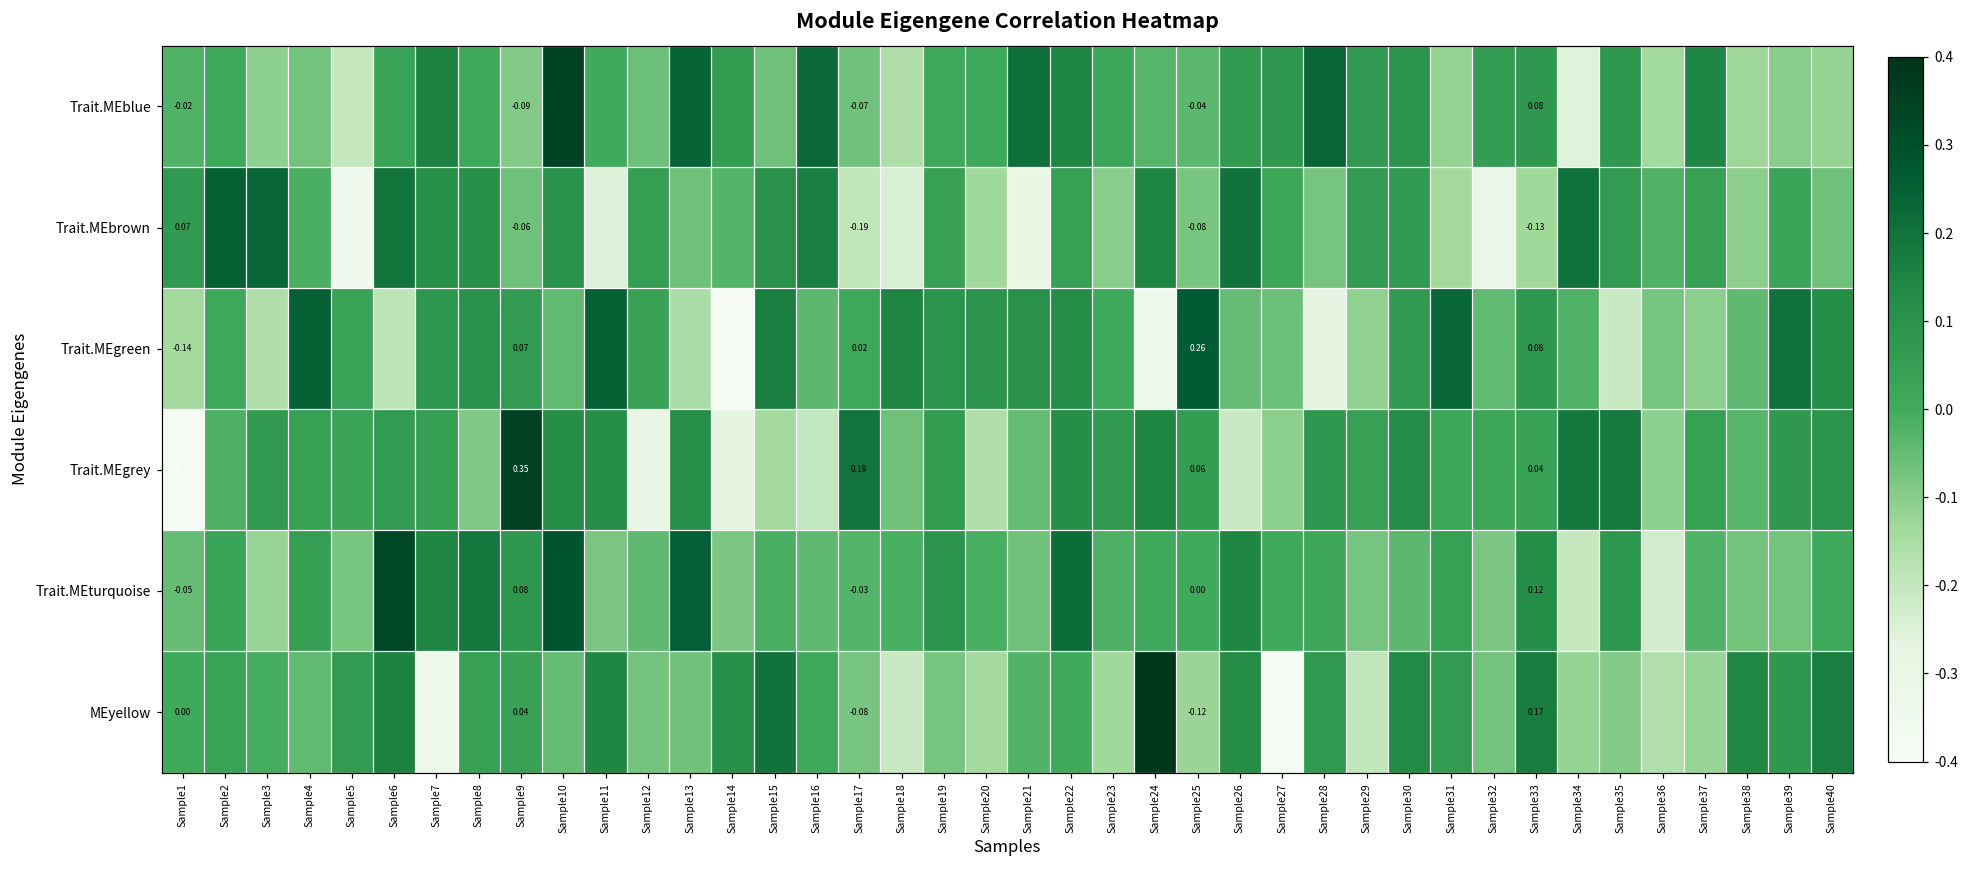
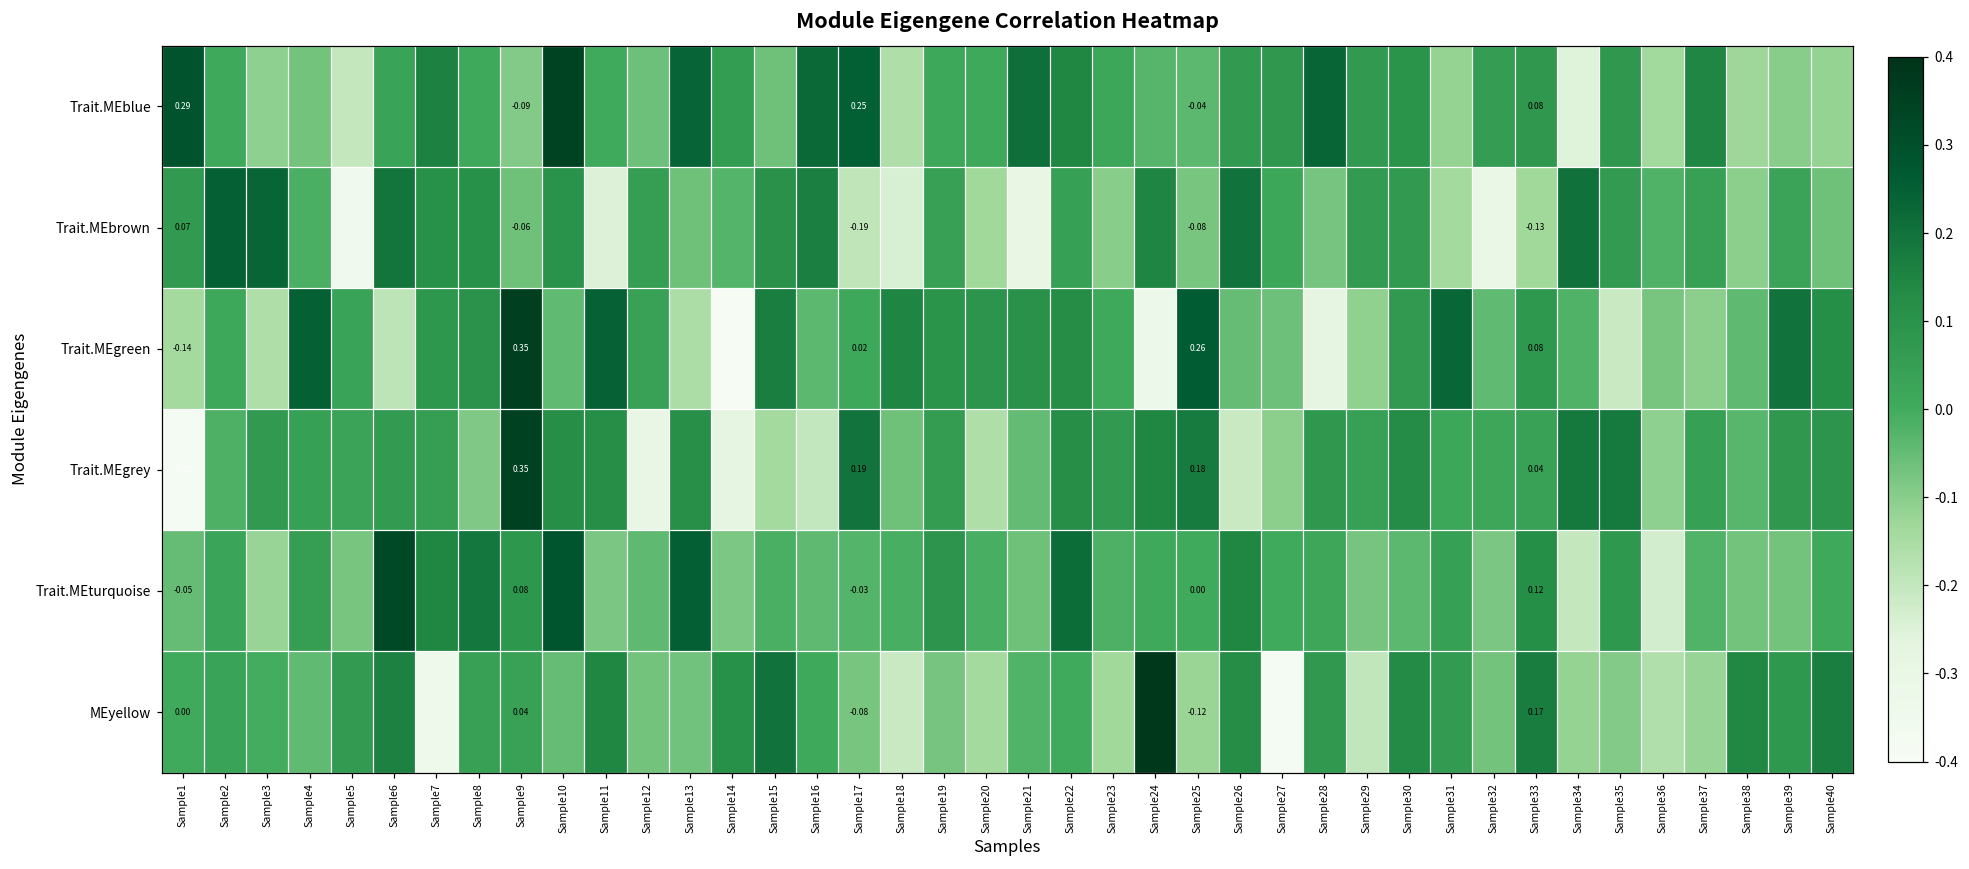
  {
    "Trait.MEblue": {
-     "Sample1": -0.02,
+     "Sample1": 0.29,
      "Sample9": -0.09,
-     "Sample17": -0.07,
+     "Sample17": 0.25,
      "Sample25": -0.04,
      "Sample33": 0.08
    },
    "Trait.MEbrown": {
      "Sample1": 0.07,
      "Sample9": -0.06,
      "Sample17": -0.19,
      "Sample25": -0.08,
      "Sample33": -0.13
    },
    "Trait.MEgreen": {
      "Sample1": -0.14,
-     "Sample9": 0.07,
+     "Sample9": 0.35,
      "Sample17": 0.02,
      "Sample25": 0.26,
      "Sample33": 0.08
    },
    "Trait.MEgrey": {
      "Sample9": 0.35,
      "Sample17": 0.19,
-     "Sample25": 0.06,
+     "Sample25": 0.18,
      "Sample33": 0.04
    },
    "Trait.MEturquoise": {
      "Sample1": -0.05,
      "Sample9": 0.08,
      "Sample17": -0.03,
      "Sample25": 0.00,
      "Sample33": 0.12
    },
    "MEyellow": {
      "Sample1": 0.00,
      "Sample9": 0.04,
      "Sample17": -0.08,
      "Sample25": -0.12,
      "Sample33": 0.17
    }
  }
